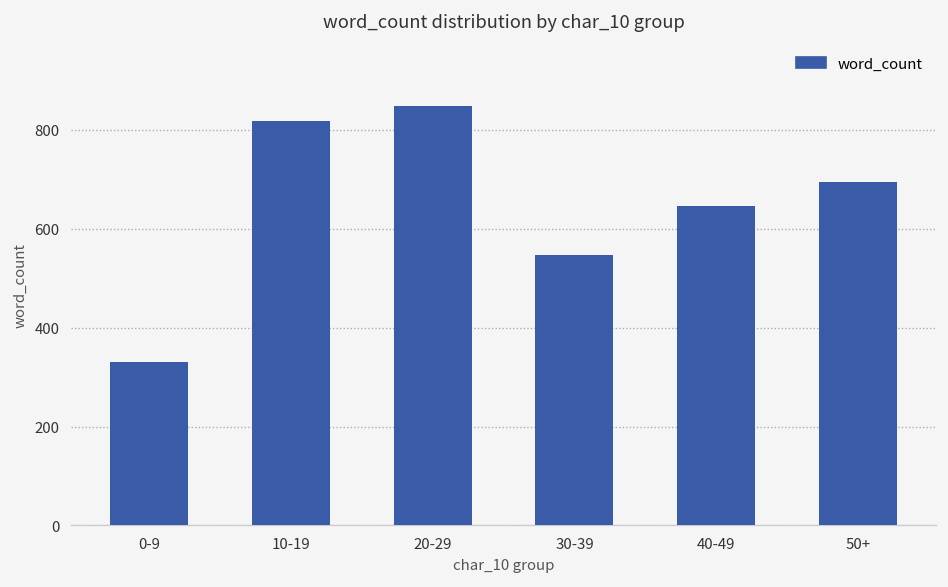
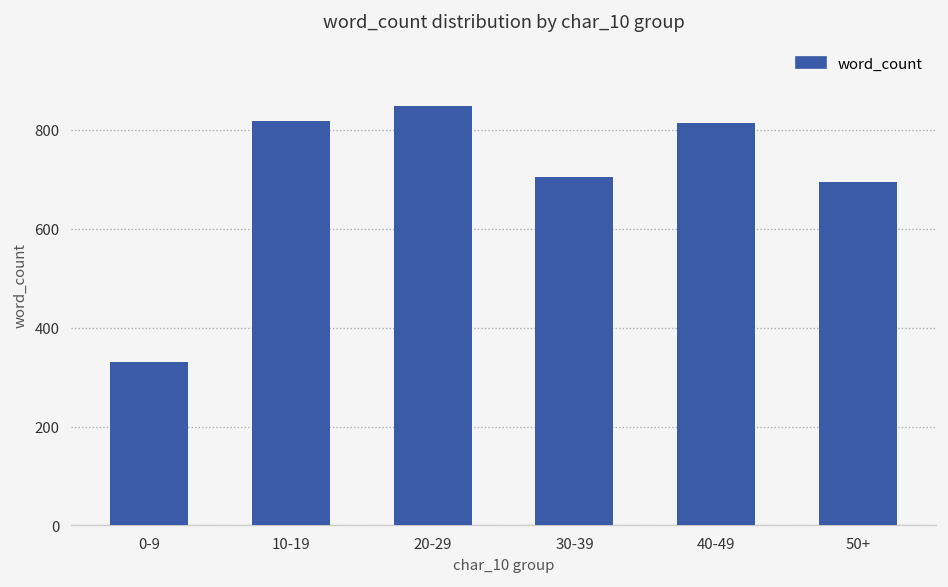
  {
    "0-9": 330,
    "10-19": 820,
    "20-29": 850,
-   "30-39": 550,
-   "40-49": 650,
+   "30-39": 710,
+   "40-49": 810,
    "50+": 700
  }
